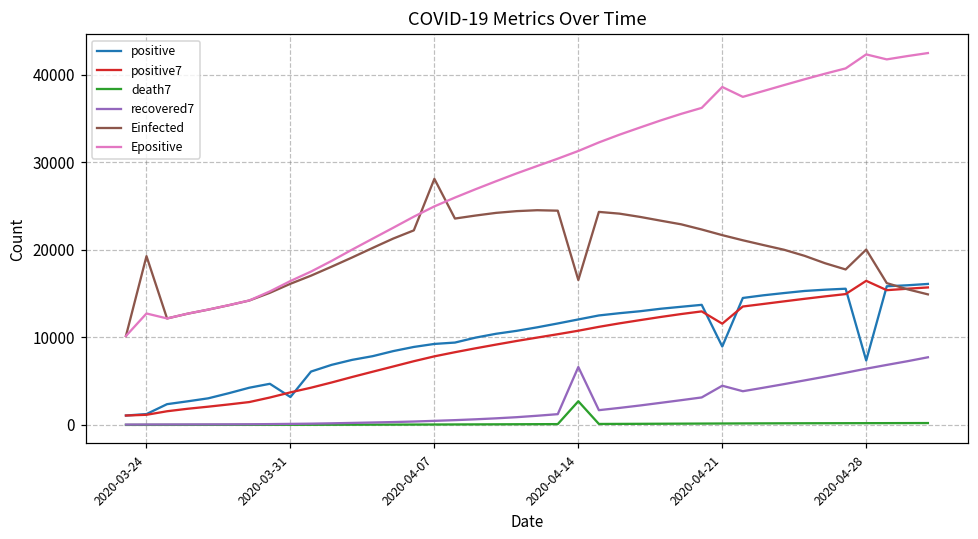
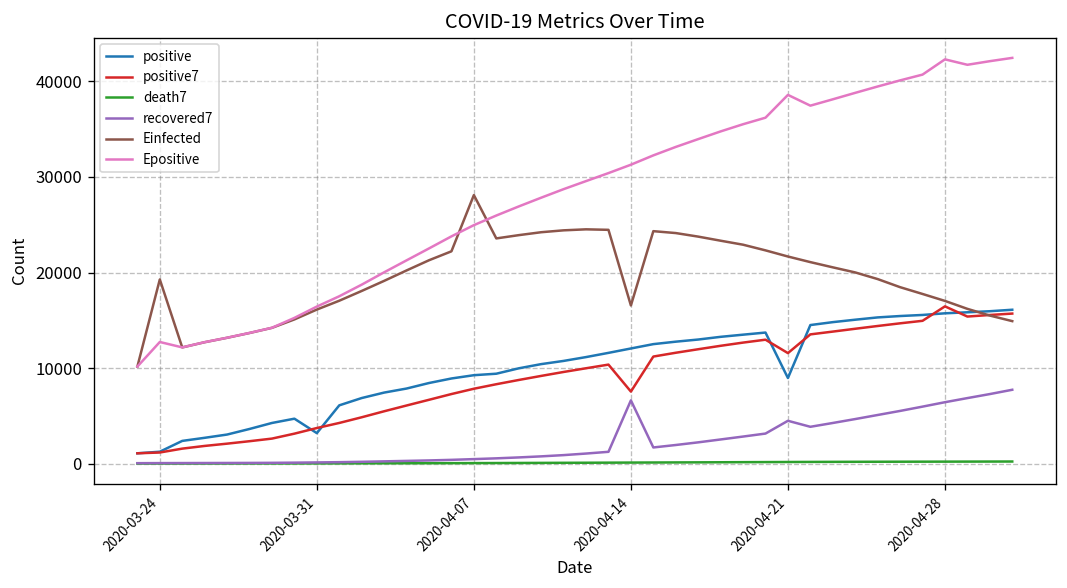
  {
    "positive": {
      "2020-03-31": 3000,
      "2020-04-07": 9000,
      "2020-04-14": 12000,
      "2020-04-21": 9000,
-     "2020-04-28": 7000
+     "2020-04-28": 16000
    },
    "positive7": {
      "2020-03-31": 4000,
      "2020-04-07": 8000,
-     "2020-04-14": 11000,
+     "2020-04-14": 8000,
      "2020-04-21": 12000,
      "2020-04-28": 16000
    },
    "death7": {
      "2020-04-07": 0,
-     "2020-04-14": 3000,
+     "2020-04-14": 0,
      "2020-04-21": 0,
      "2020-04-28": 0
    },
    "recovered7": {
      "2020-04-07": 0,
      "2020-04-14": 7000,
      "2020-04-21": 4000,
      "2020-04-28": 6000
    },
    "Einfected": {
      "2020-03-24": 19000,
      "2020-04-07": 28000,
      "2020-04-14": 17000,
      "2020-04-21": 22000,
-     "2020-04-28": 20000
+     "2020-04-28": 17000
    },
    "Epositive": {
      "2020-03-24": 13000,
      "2020-04-07": 25000,
      "2020-04-14": 31000,
      "2020-04-21": 39000,
      "2020-04-28": 42000
    }
  }
